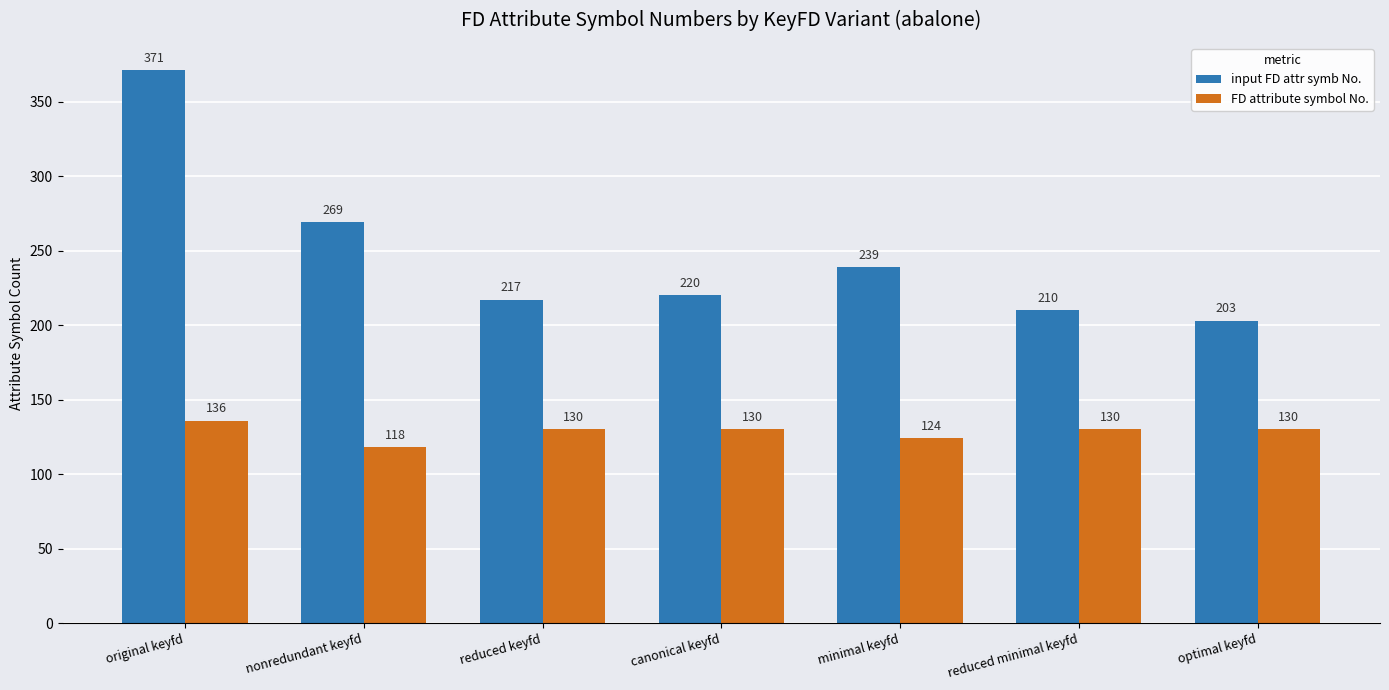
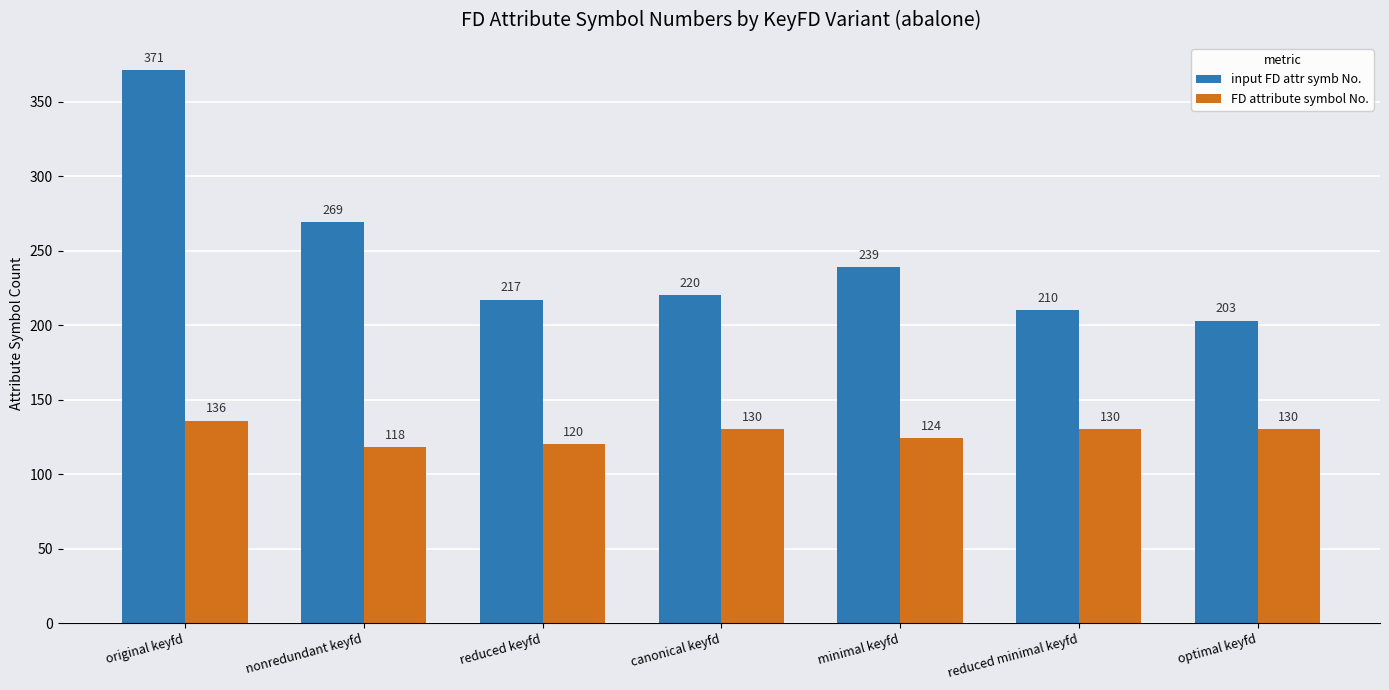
  {
    "input FD attr symb No.": {
      "original keyfd": 371,
      "nonredundant keyfd": 269,
      "reduced keyfd": 217,
      "canonical keyfd": 220,
      "minimal keyfd": 239,
      "reduced minimal keyfd": 210,
      "optimal keyfd": 203
    },
    "FD attribute symbol No.": {
      "original keyfd": 136,
      "nonredundant keyfd": 118,
-     "reduced keyfd": 130,
+     "reduced keyfd": 120,
      "canonical keyfd": 130,
      "minimal keyfd": 124,
      "reduced minimal keyfd": 130,
      "optimal keyfd": 130
    }
  }
